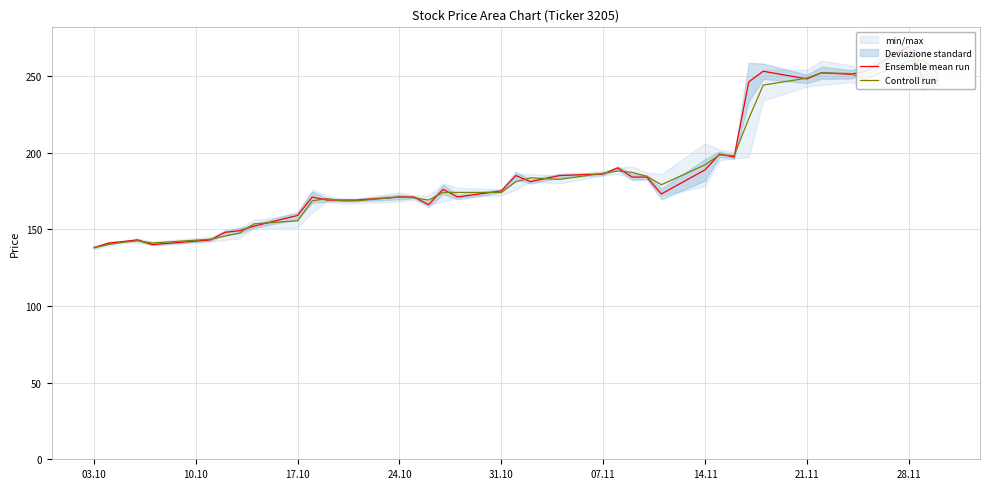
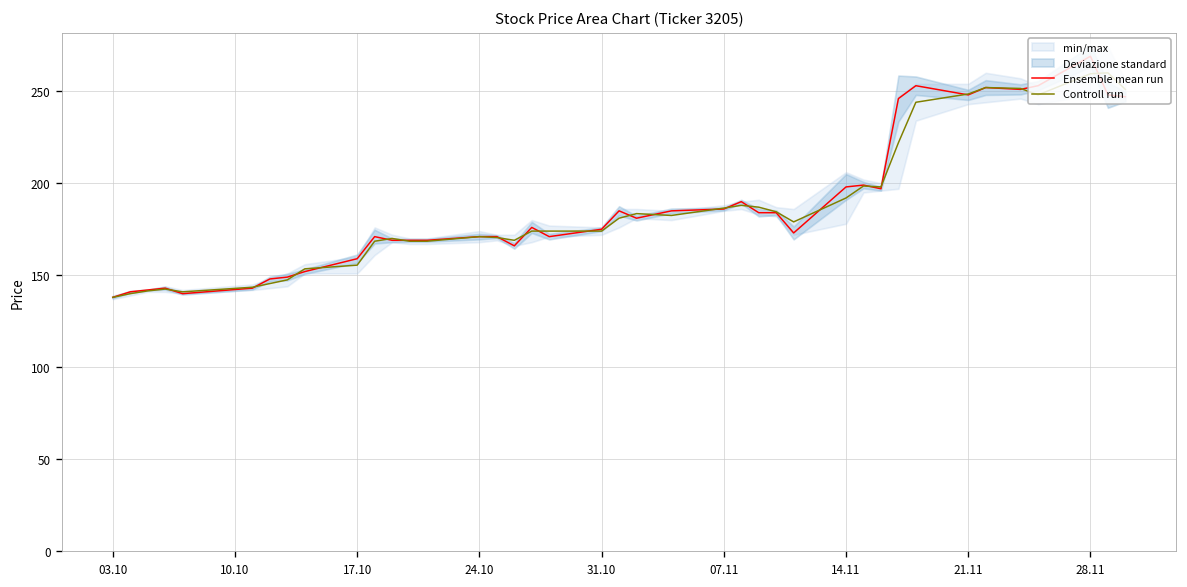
  {
    "Ensemble mean run": {
-     "14.11": 189
+     "14.11": 198
    },
    "Controll run": {
      "17.10": 156,
      "14.11": 192
    }
  }
